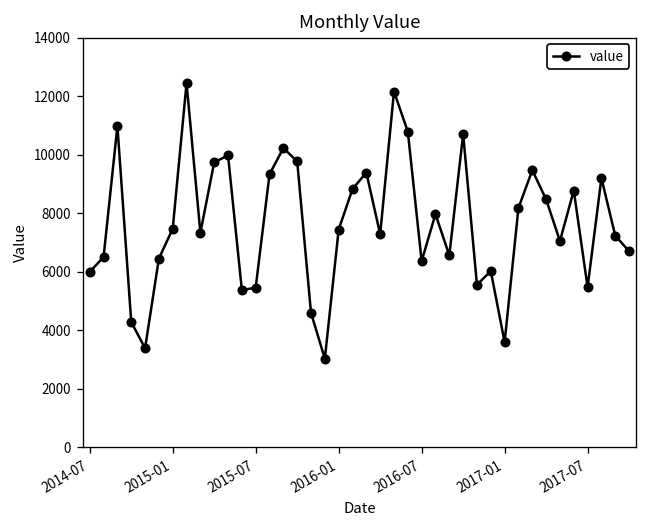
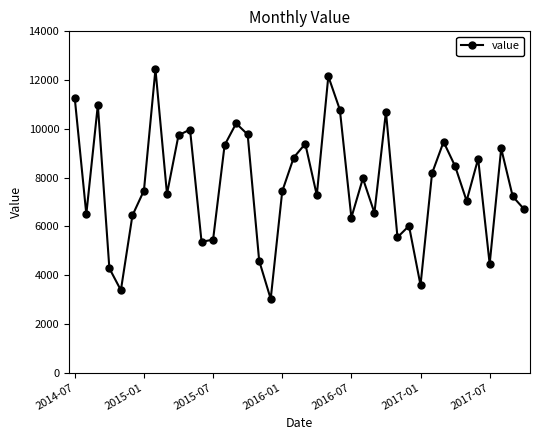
  {
-   "2014-07": 6000,
+   "2014-07": 11200,
    "2015-01": 7500,
    "2015-07": 5500,
    "2016-01": 7400,
    "2016-07": 6400,
    "2017-01": 3600,
-   "2017-07": 5500
+   "2017-07": 4500
  }
